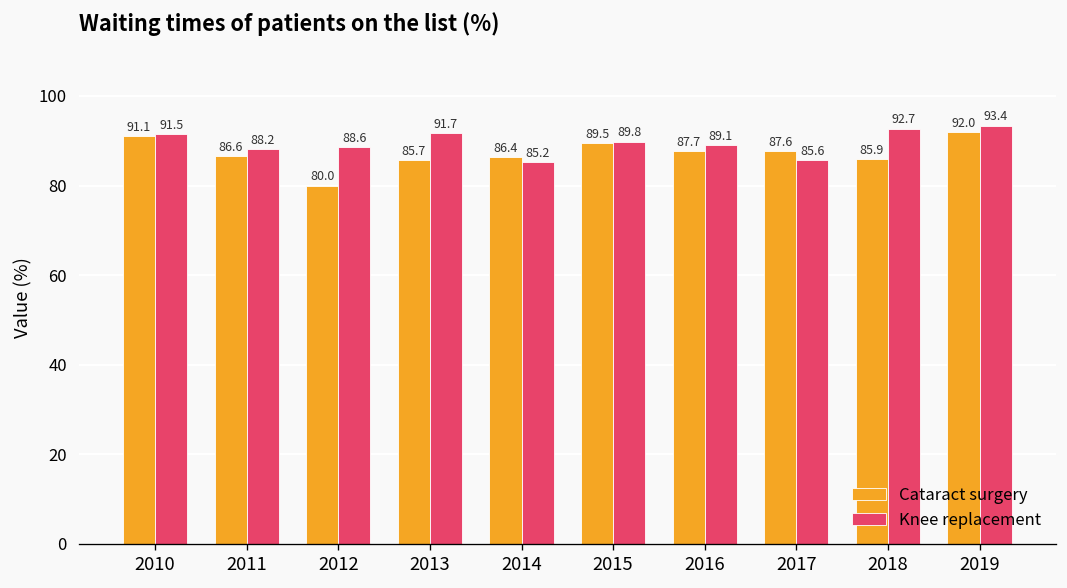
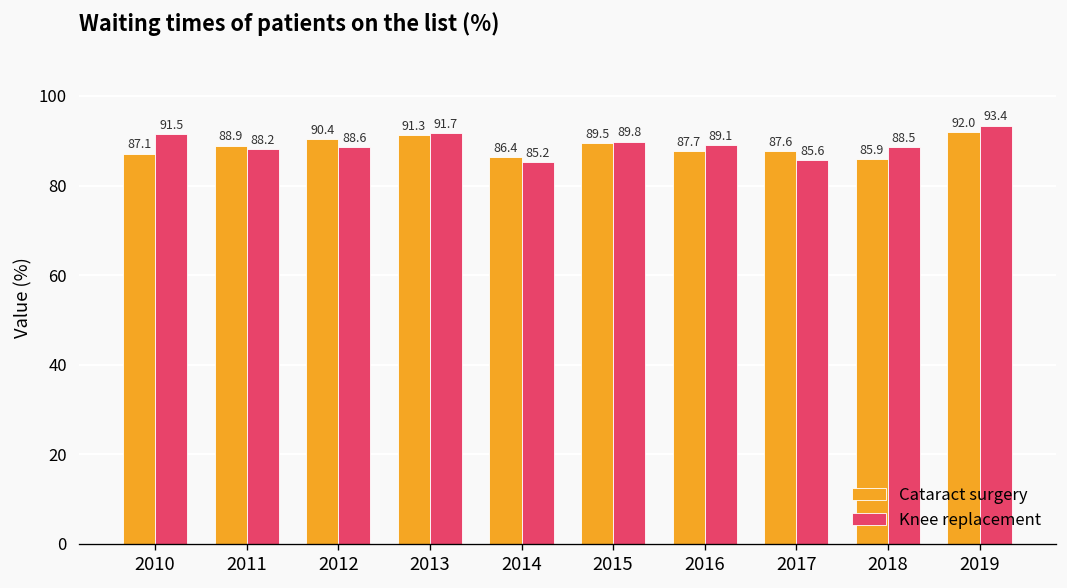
  {
    "Cataract surgery": {
-     "2010": 91.1,
-     "2011": 86.6,
-     "2012": 80.0,
-     "2013": 85.7,
+     "2010": 87.1,
+     "2011": 88.9,
+     "2012": 90.4,
+     "2013": 91.3,
      "2014": 86.4,
      "2015": 89.5,
      "2016": 87.7,
      "2017": 87.6,
      "2018": 85.9,
      "2019": 92.0
    },
    "Knee replacement": {
      "2010": 91.5,
      "2011": 88.2,
      "2012": 88.6,
      "2013": 91.7,
      "2014": 85.2,
      "2015": 89.8,
      "2016": 89.1,
      "2017": 85.6,
-     "2018": 92.7,
+     "2018": 88.5,
      "2019": 93.4
    }
  }
